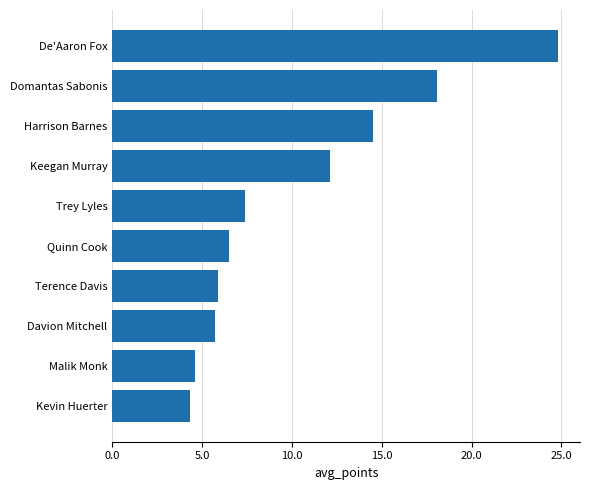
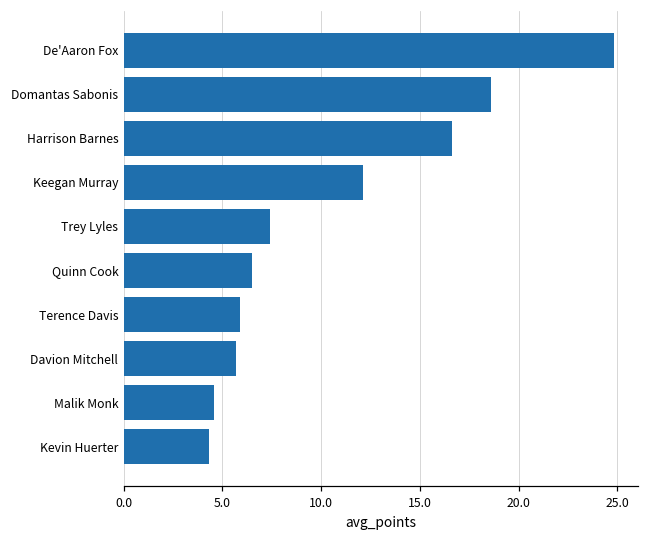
  {
    "De'Aaron Fox": 24.8,
-   "Domantas Sabonis": 18.1,
-   "Harrison Barnes": 14.5,
+   "Domantas Sabonis": 18.6,
+   "Harrison Barnes": 16.6,
    "Keegan Murray": 12.1,
    "Trey Lyles": 7.4,
    "Quinn Cook": 6.5,
    "Terence Davis": 5.9,
    "Davion Mitchell": 5.7,
    "Malik Monk": 4.6,
    "Kevin Huerter": 4.3
  }
